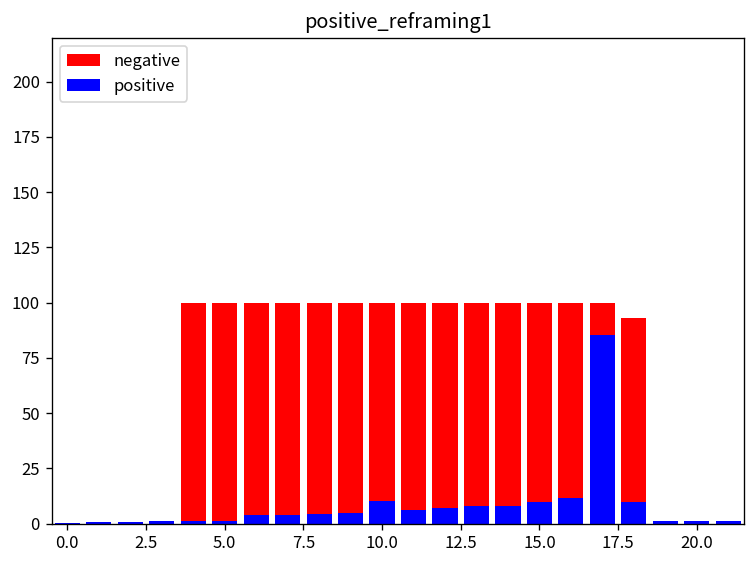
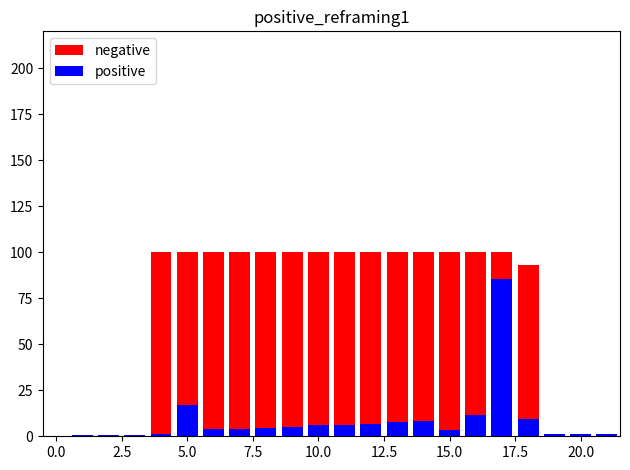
  {
    "negative": {
      "0.0": 0,
      "5.0": 100,
      "10.0": 100,
      "15.0": 100,
      "20.0": 0
    },
    "positive": {
-     "5.0": 1,
-     "10.0": 10,
-     "15.0": 10
+     "5.0": 17,
+     "10.0": 6,
+     "15.0": 3
    }
  }
